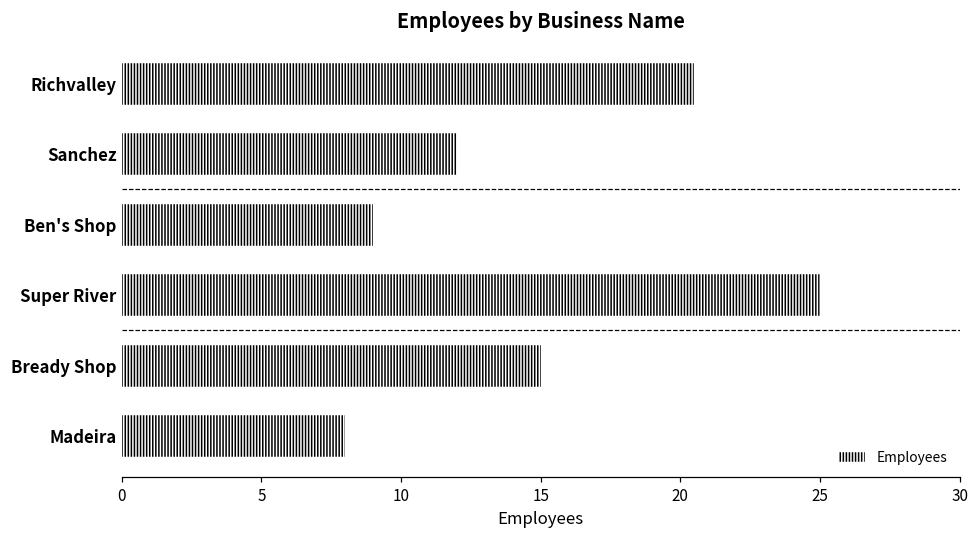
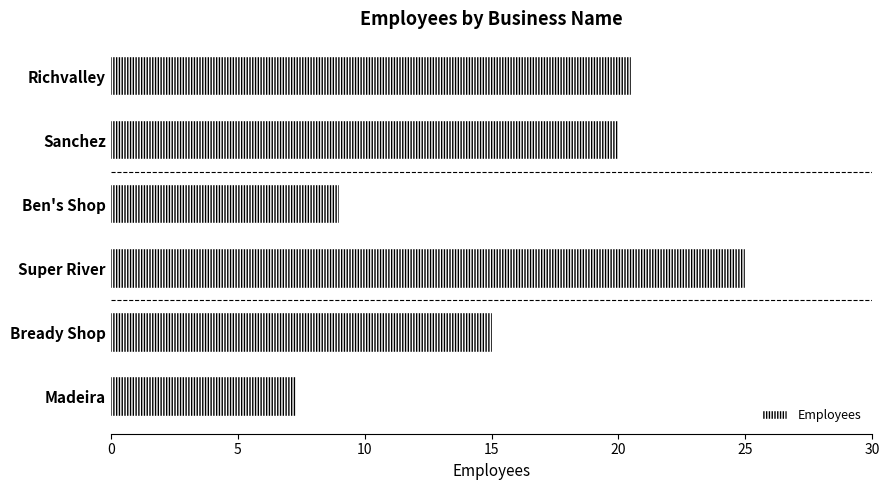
  {
    "Richvalley": 20.5,
-   "Sanchez": 12,
+   "Sanchez": 20,
    "Ben's Shop": 9.0,
    "Super River": 25.0,
    "Bready Shop": 15.0,
-   "Madeira": 8.0
+   "Madeira": 7.3
  }
